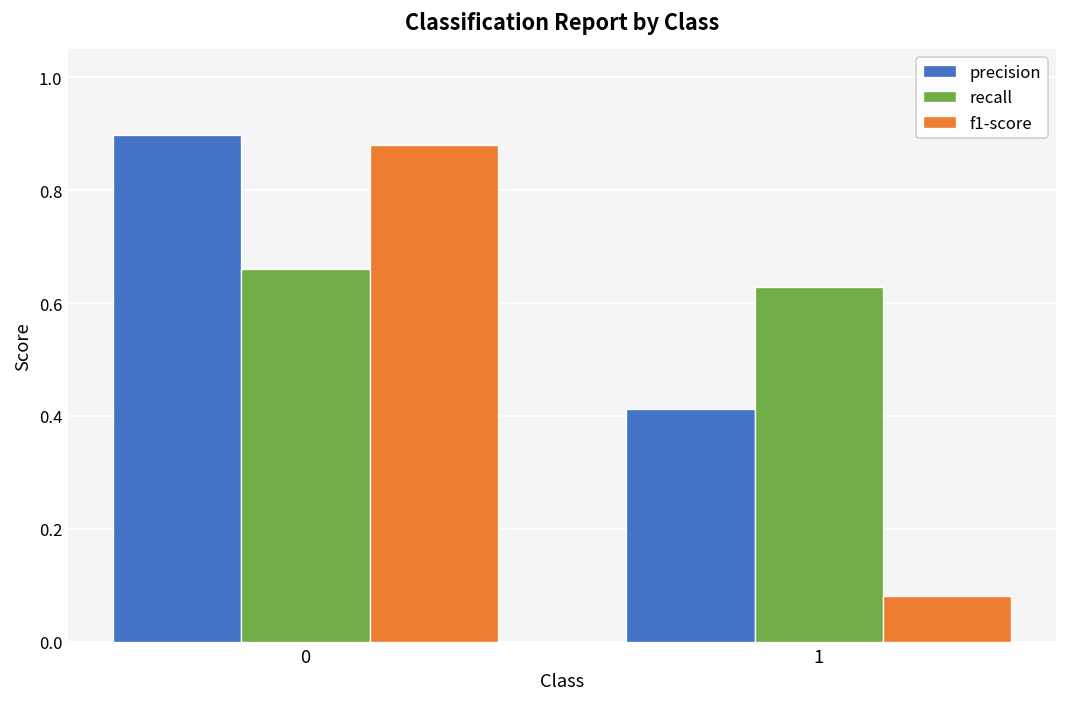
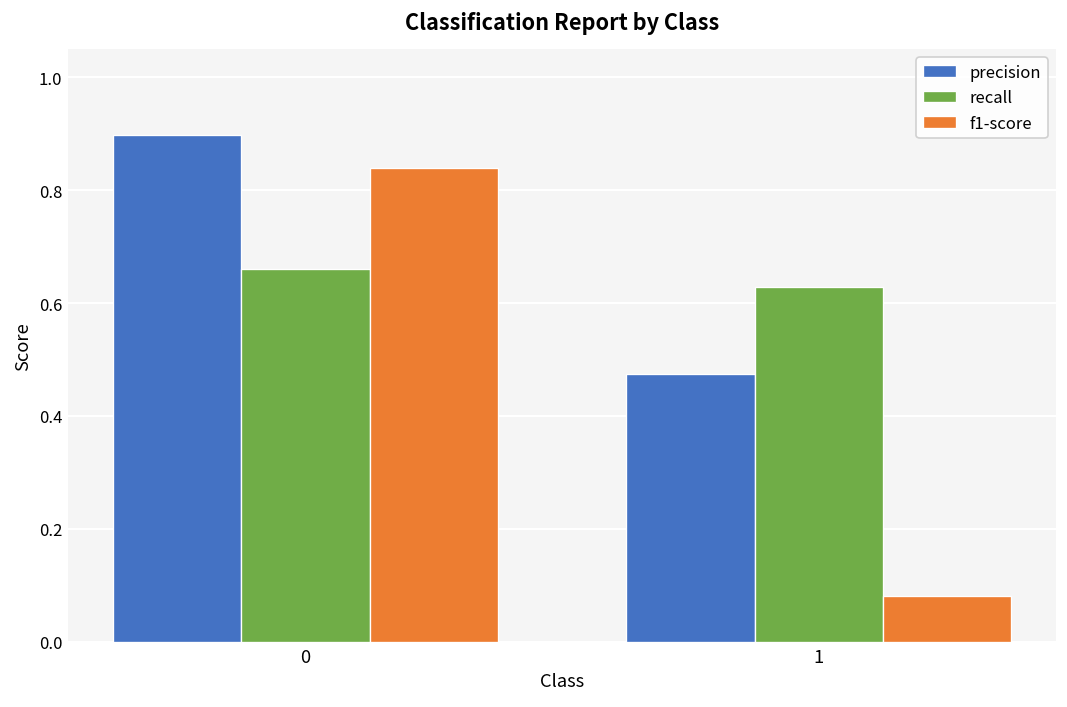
  {
    "precision": {
      "0": 0.90,
-     "1": 0.41
+     "1": 0.47
    },
    "recall": {
      "0": 0.66,
      "1": 0.63
    },
    "f1-score": {
-     "0": 0.88,
+     "0": 0.84,
      "1": 0.08
    }
  }
